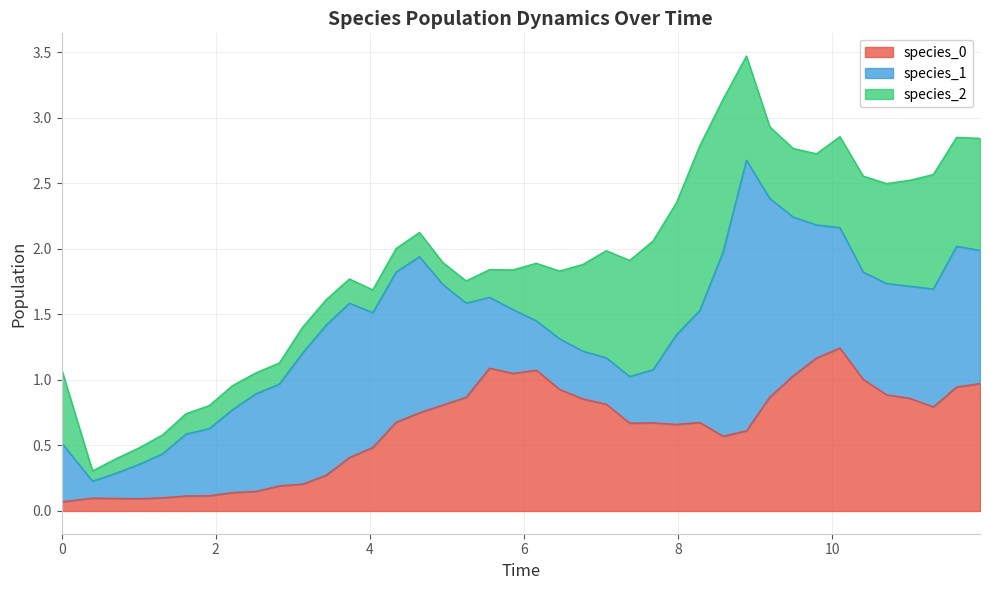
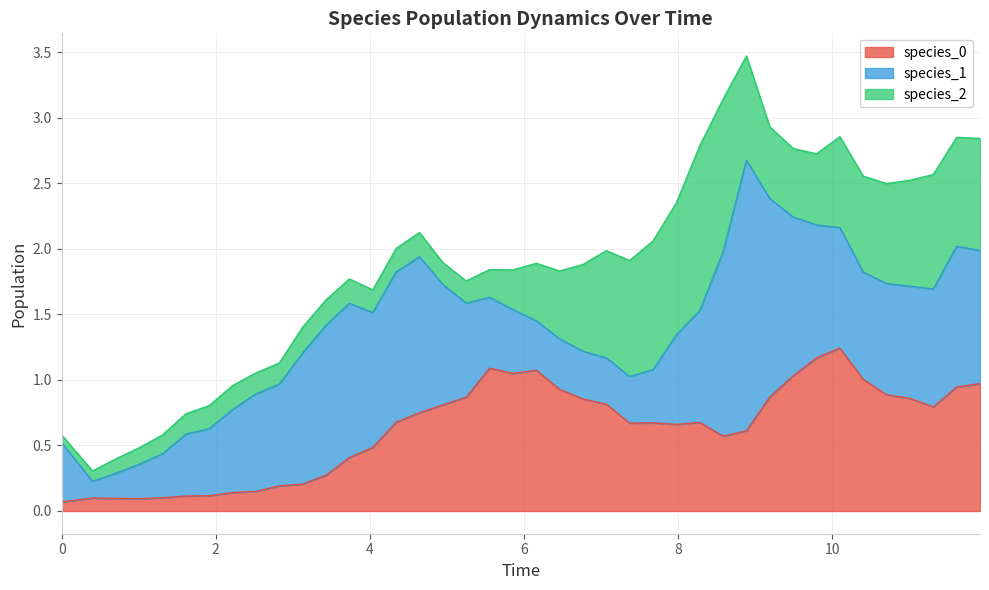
  {
    "species_0": {
      "0": 0.07
    },
    "species_1": {
      "0": 0.45
    },
    "species_2": {
-     "0": 0.56
+     "0": 0.06
    }
  }
